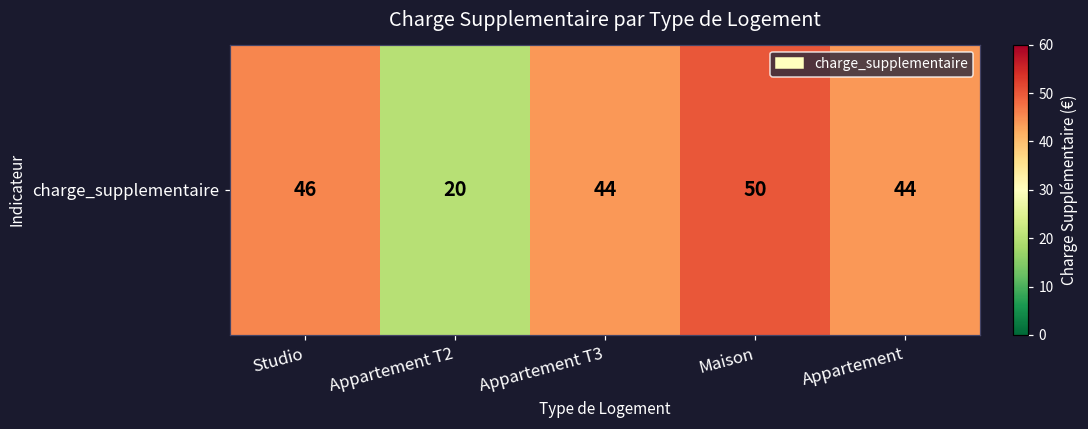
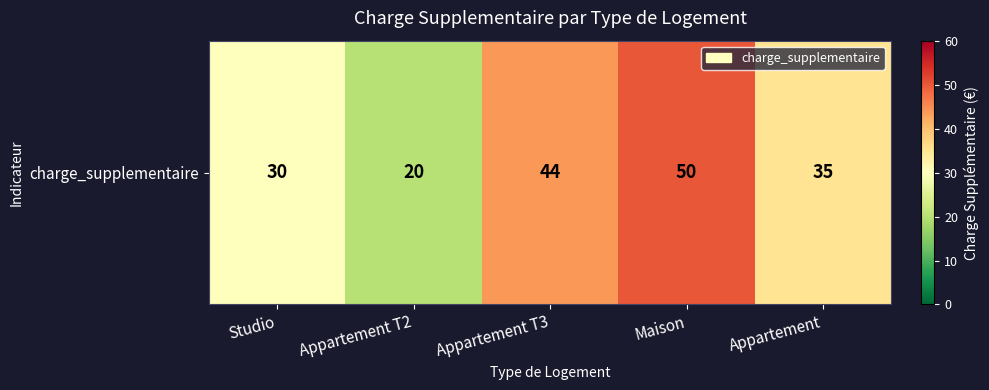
  {
    "charge_supplementaire": {
-     "Studio": 46,
+     "Studio": 30,
      "Appartement T2": 20,
      "Appartement T3": 44,
      "Maison": 50,
-     "Appartement": 44
+     "Appartement": 35
    }
  }
